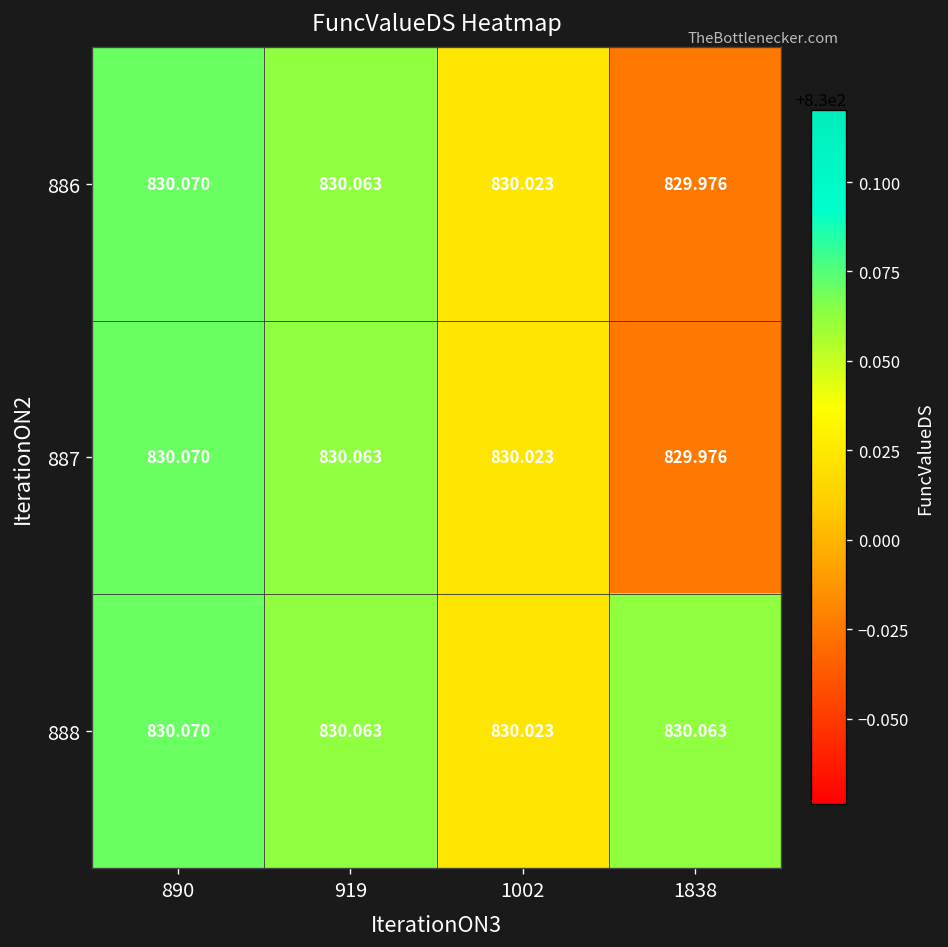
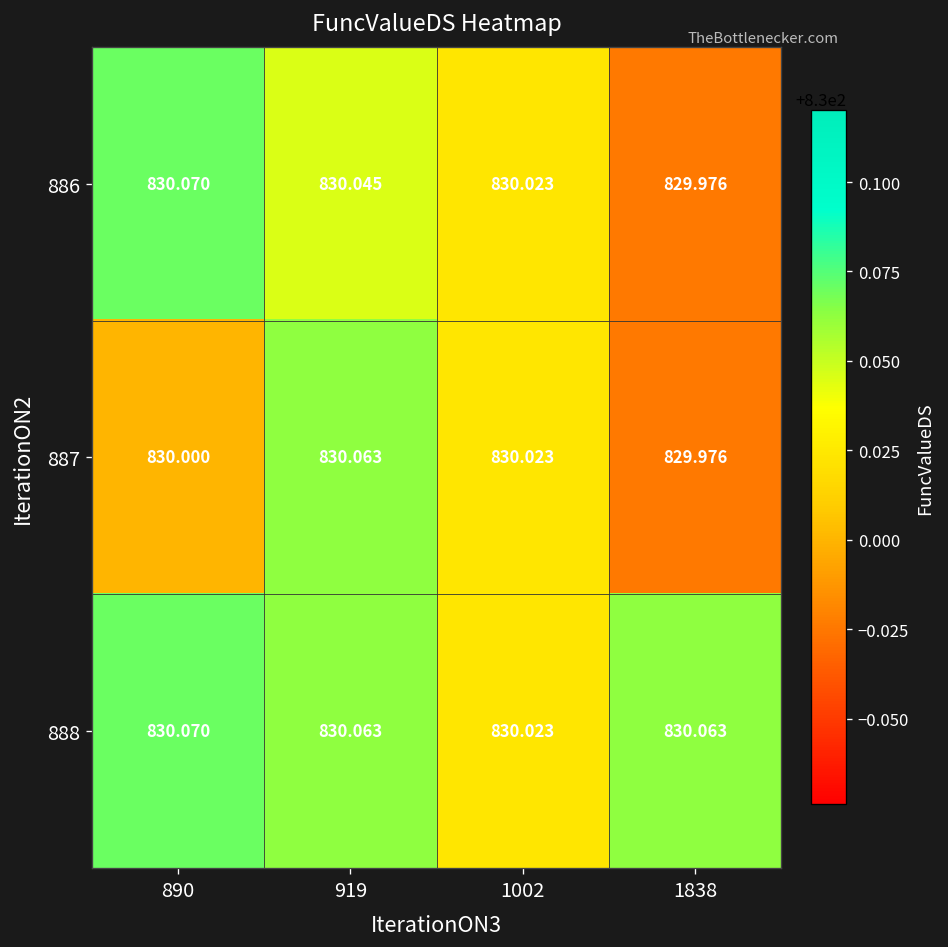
  {
    "886": {
      "890": 830.070,
-     "919": 830.063,
+     "919": 830.045,
      "1002": 830.023,
      "1838": 829.976
    },
    "887": {
-     "890": 830.070,
+     "890": 830.000,
      "919": 830.063,
      "1002": 830.023,
      "1838": 829.976
    },
    "888": {
      "890": 830.070,
      "919": 830.063,
      "1002": 830.023,
      "1838": 830.063
    }
  }
